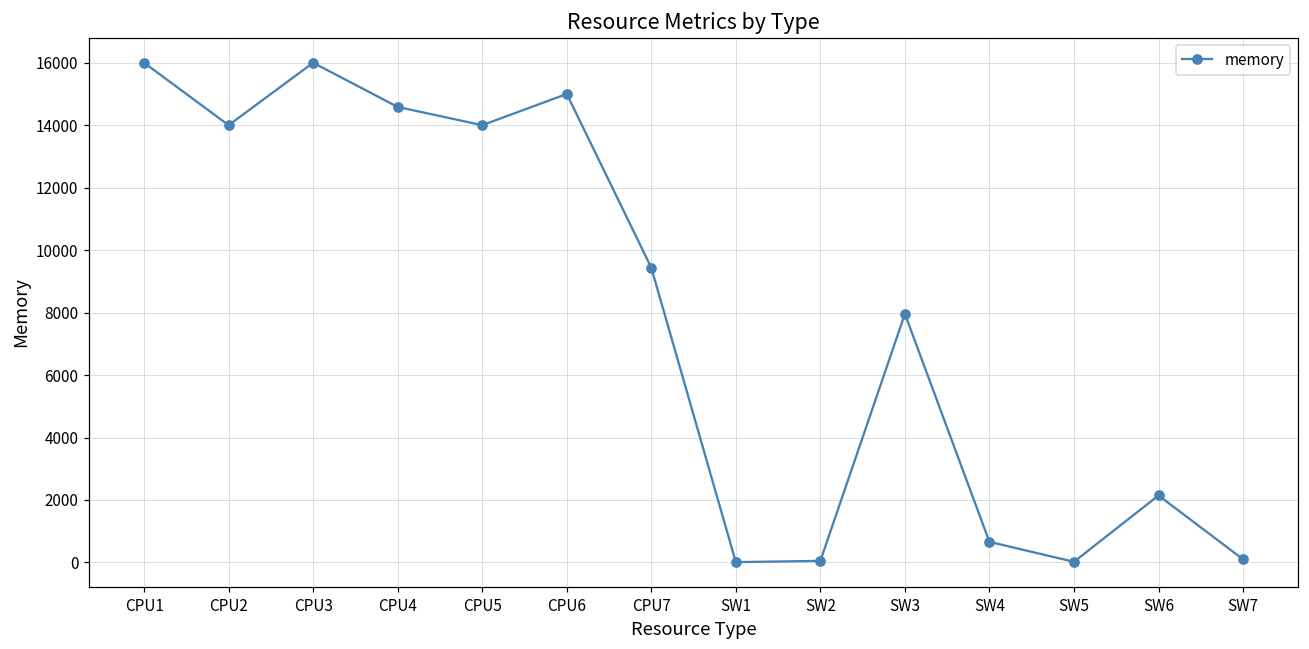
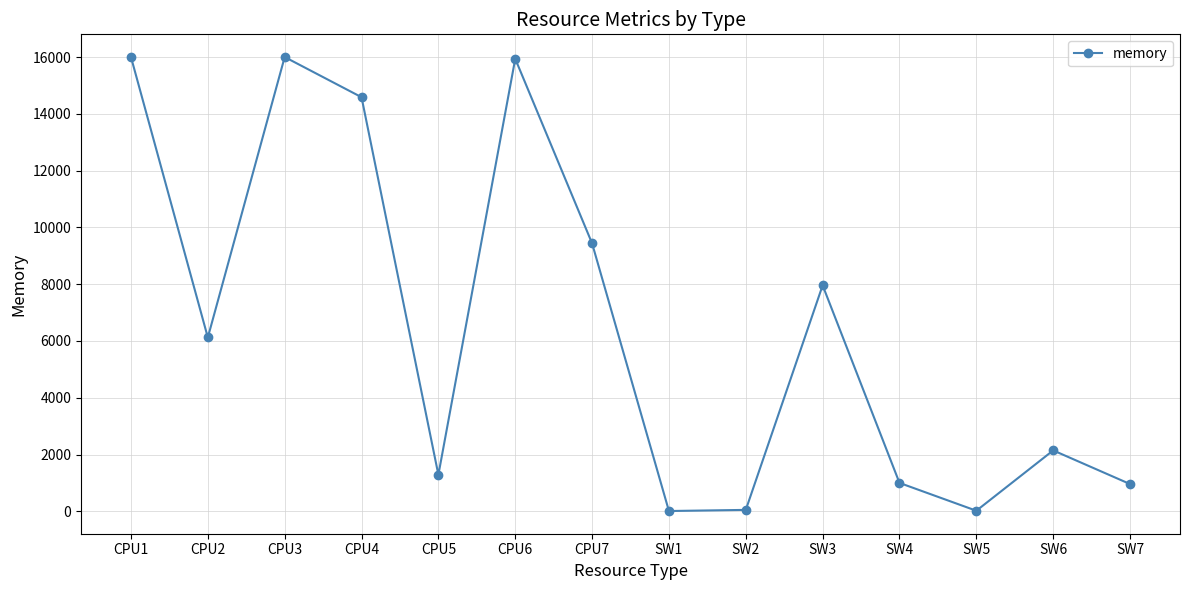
  {
    "CPU1": 16000,
-   "CPU2": 14000,
+   "CPU2": 6100,
    "CPU3": 16000,
    "CPU4": 14600,
-   "CPU5": 14000,
-   "CPU6": 15000,
+   "CPU5": 1300,
+   "CPU6": 15900,
    "CPU7": 9400,
    "SW1": 0,
    "SW2": 100,
    "SW3": 8000,
-   "SW4": 700,
+   "SW4": 1000,
    "SW5": 0,
    "SW6": 2100,
-   "SW7": 100
+   "SW7": 1000
  }
